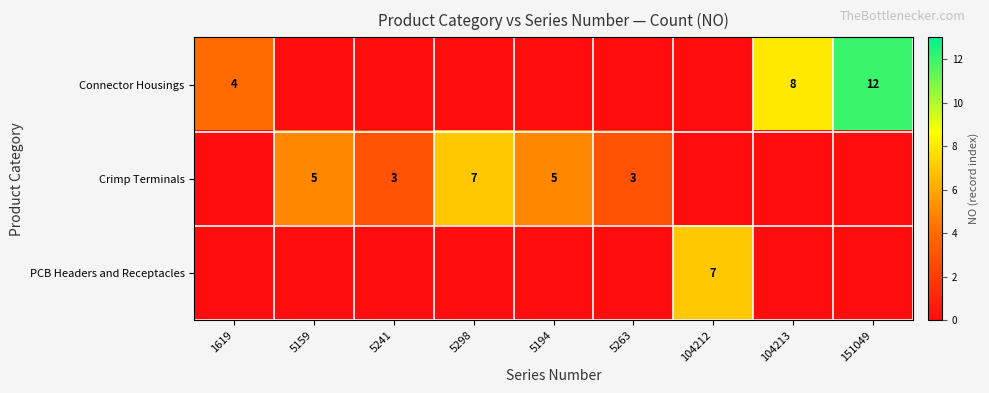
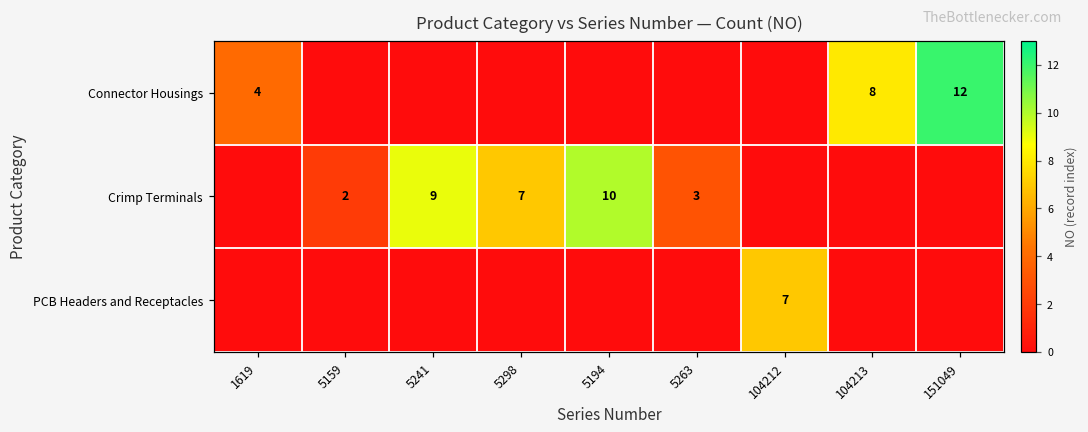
  {
    "Connector Housings": {
      "1619": 4,
      "104213": 8,
      "151049": 12
    },
    "Crimp Terminals": {
-     "5159": 5,
-     "5241": 3,
+     "5159": 2,
+     "5241": 9,
      "5298": 7,
-     "5194": 5,
+     "5194": 10,
      "5263": 3
    },
    "PCB Headers and Receptacles": {
      "104212": 7
    }
  }
